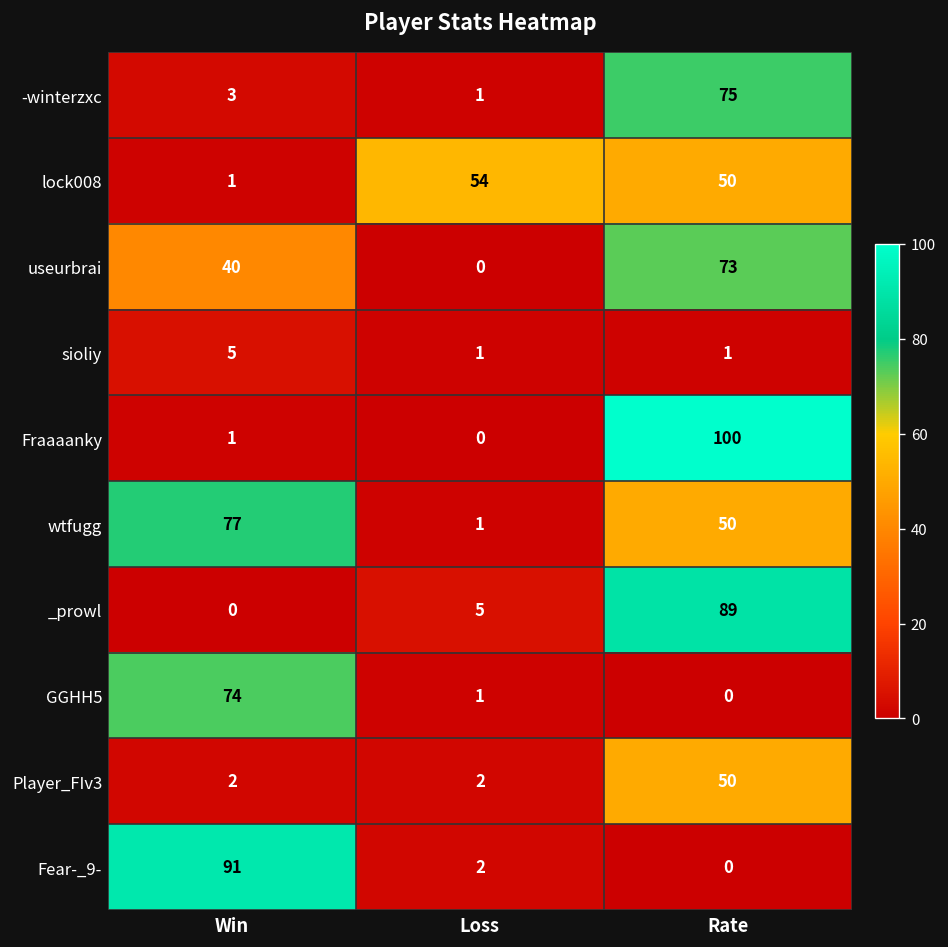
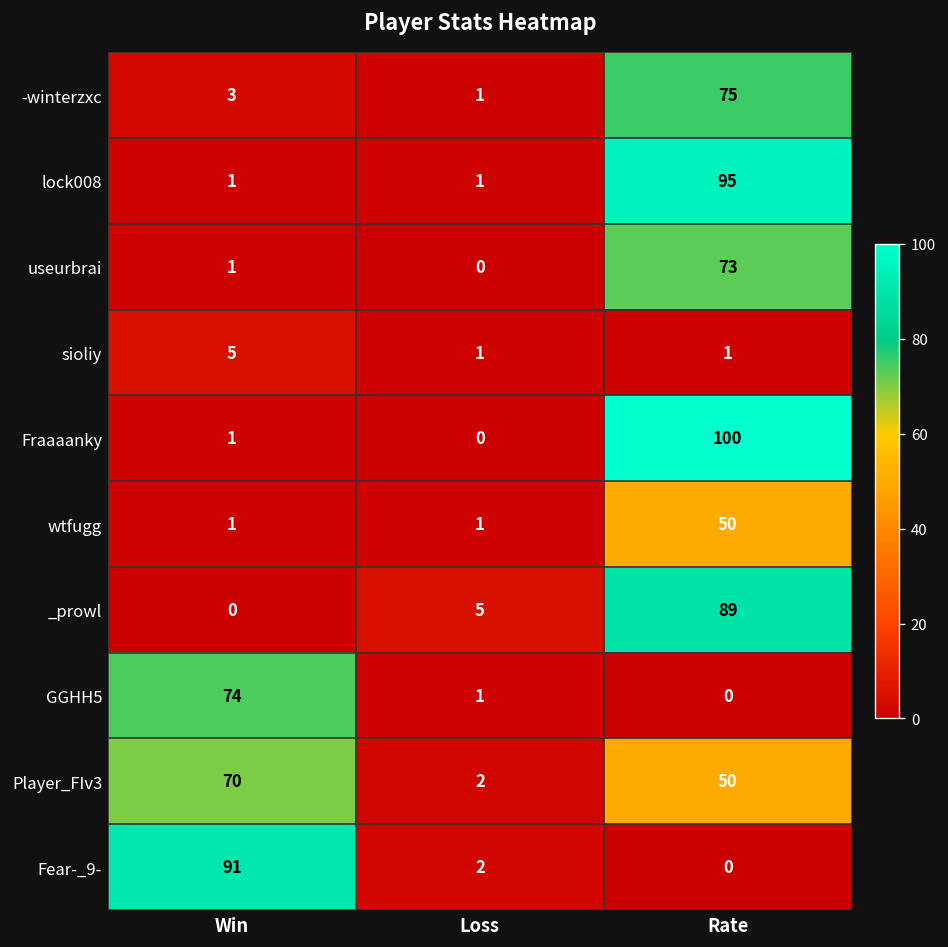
  {
    "-winterzxc": {
      "Win": 3,
      "Loss": 1,
      "Rate": 75
    },
    "lock008": {
      "Win": 1,
-     "Loss": 54,
-     "Rate": 50
+     "Loss": 1,
+     "Rate": 95
    },
    "useurbrai": {
-     "Win": 40,
+     "Win": 1,
      "Loss": 0,
      "Rate": 73
    },
    "sioliy": {
      "Win": 5,
      "Loss": 1,
      "Rate": 1
    },
    "Fraaaanky": {
      "Win": 1,
      "Loss": 0,
      "Rate": 100
    },
    "wtfugg": {
-     "Win": 77,
+     "Win": 1,
      "Loss": 1,
      "Rate": 50
    },
    "_prowl": {
      "Win": 0,
      "Loss": 5,
      "Rate": 89
    },
    "GGHH5": {
      "Win": 74,
      "Loss": 1,
      "Rate": 0
    },
    "Player_FIv3": {
-     "Win": 2,
+     "Win": 70,
      "Loss": 2,
      "Rate": 50
    },
    "Fear-_9-": {
      "Win": 91,
      "Loss": 2,
      "Rate": 0
    }
  }
